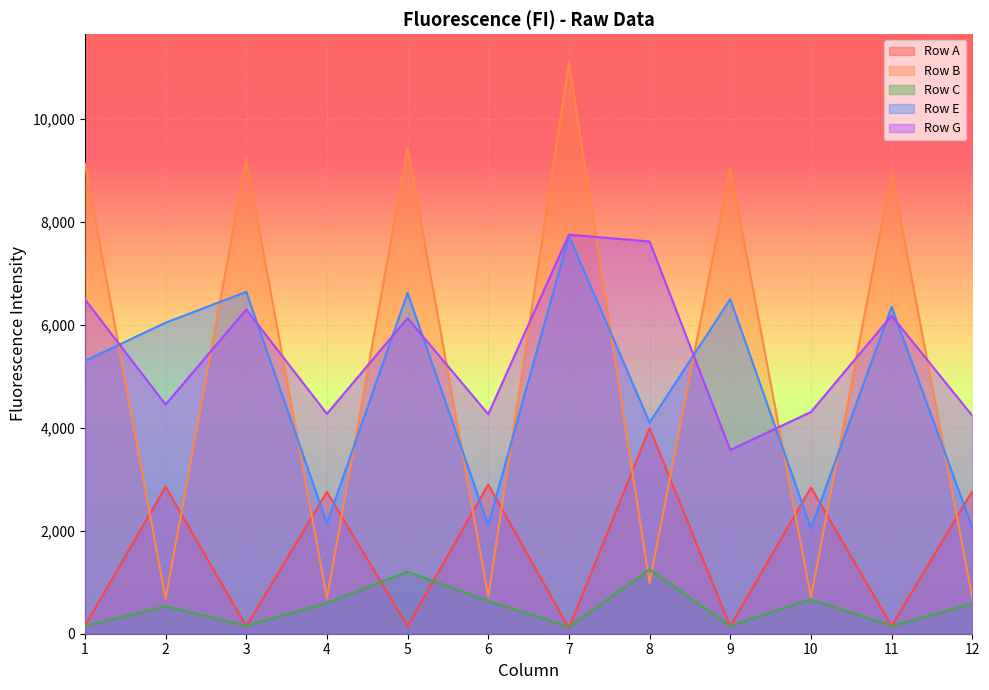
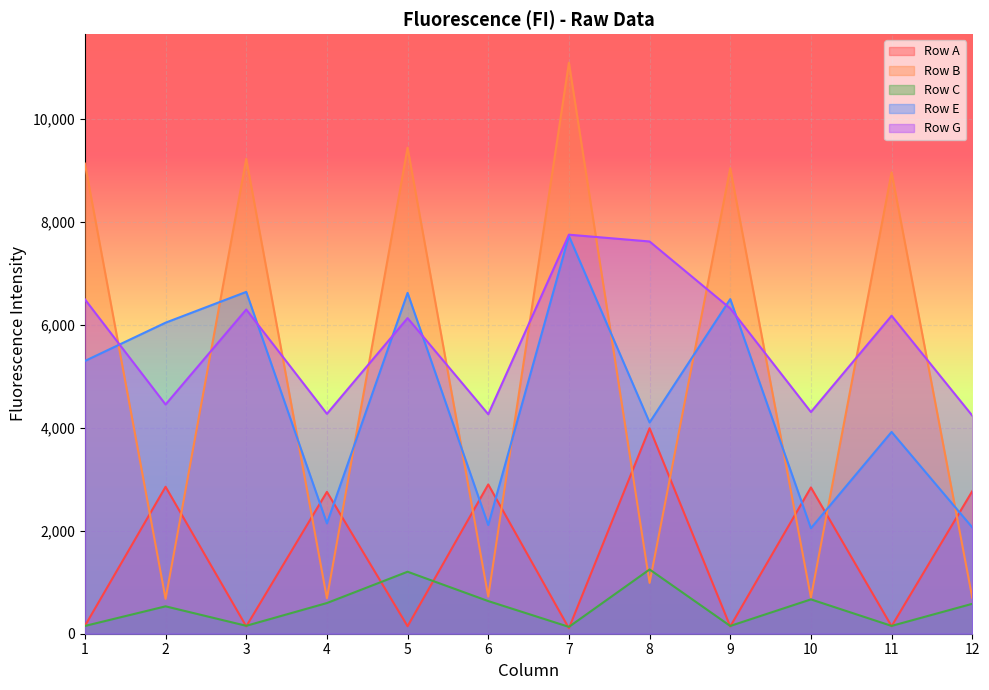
  {
    "Row C": {
      "2": "500",
      "4": "600",
      "5": "1,200",
      "6": "600",
      "8": "1,200",
      "12": "600"
    },
    "Row E": {
      "1": "5,300",
      "2": "6,000",
      "3": "6,600",
      "4": "2,100",
      "5": "6,600",
      "6": "2,100",
      "8": "4,100",
      "9": "6,500",
      "10": "2,000",
-     "11": "6,300",
+     "11": "3,900",
      "12": "2,100"
    },
    "Row G": {
      "1": "6,500",
      "2": "4,500",
      "3": "6,300",
      "4": "4,300",
      "5": "6,100",
      "6": "4,300",
      "8": "7,600",
-     "9": "3,600",
+     "9": "6,300",
      "10": "4,300",
      "11": "6,200",
      "12": "4,200"
    }
  }
